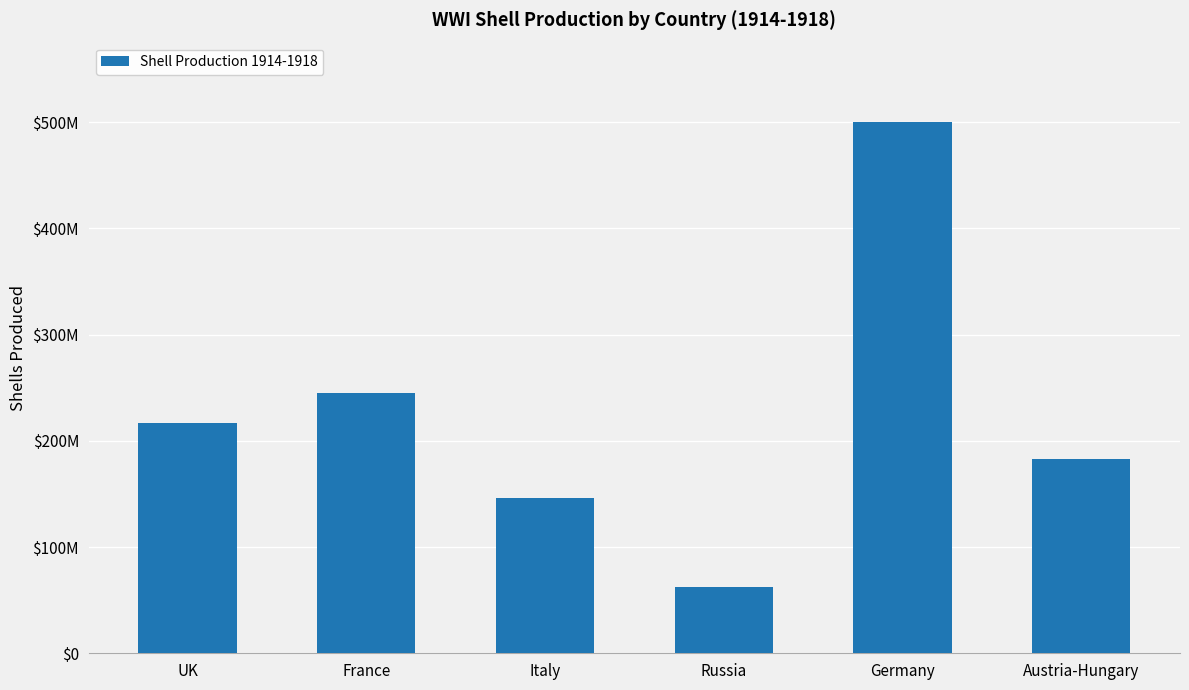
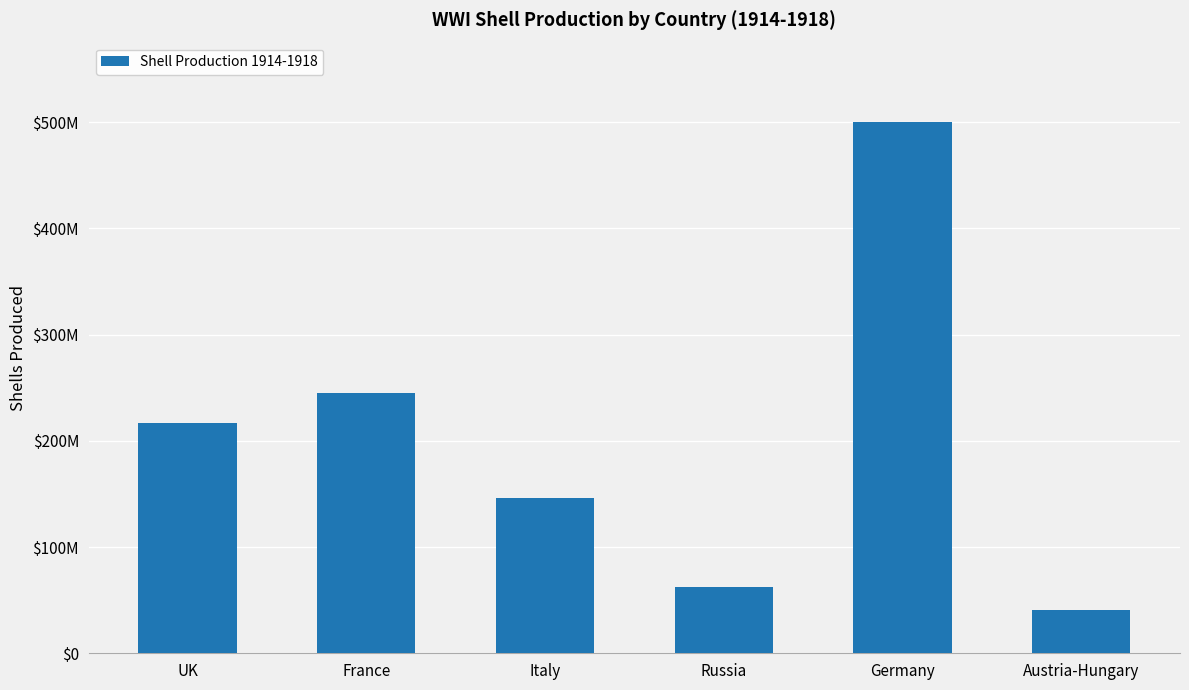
  {
    "UK": "$217000000",
    "France": "$245000000",
    "Italy": "$146000000",
    "Russia": "$62000000",
    "Germany": "$500000000",
-   "Austria-Hungary": "$183000000"
+   "Austria-Hungary": "$40000000"
  }
